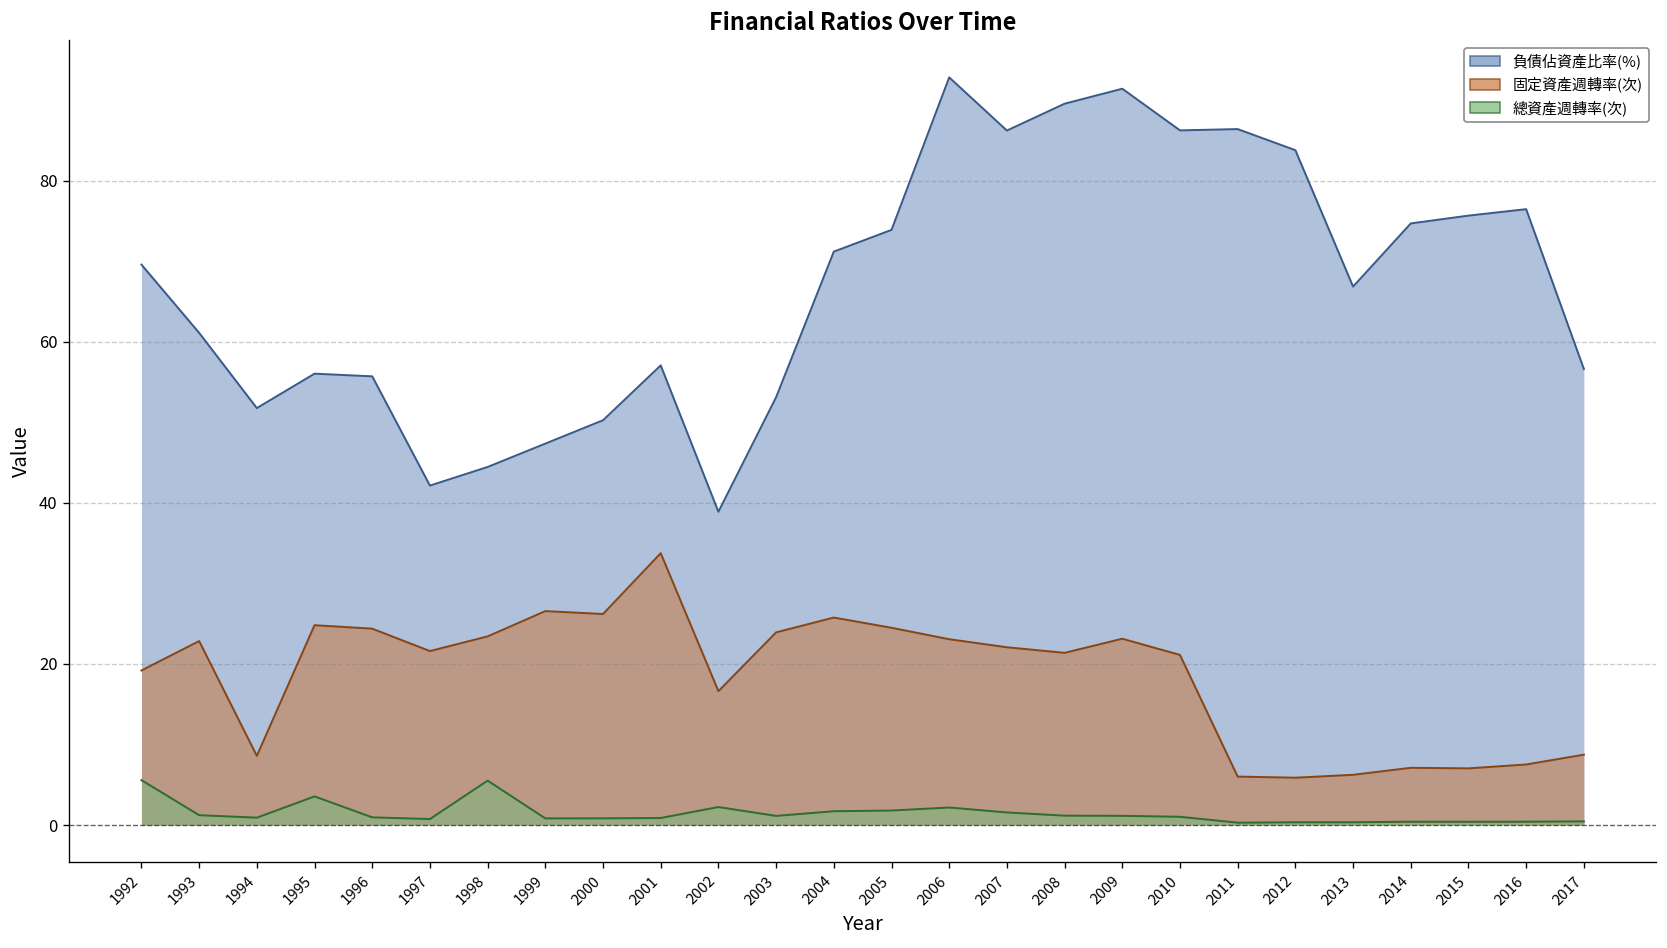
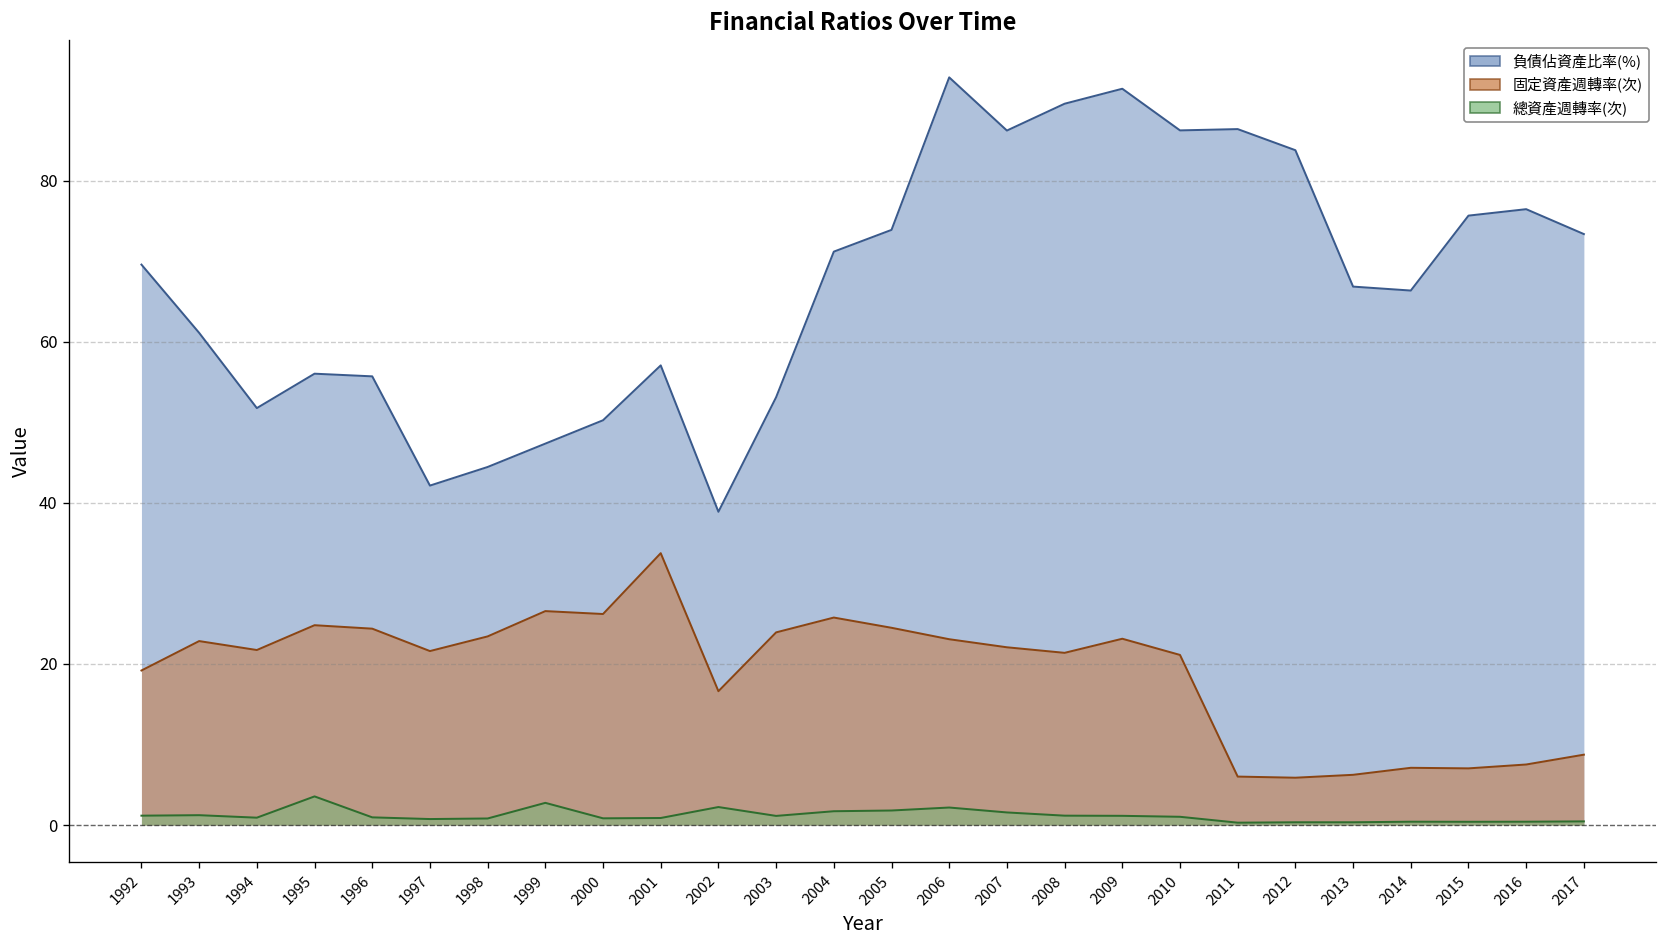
  {
    "負債佔資產比率(%)": {
      "1992": 70,
      "1993": 61,
      "1994": 52,
      "1995": 56,
      "1996": 56,
      "1997": 42,
      "1998": 44,
      "1999": 47,
      "2000": 50,
      "2001": 57,
      "2002": 39,
      "2003": 53,
      "2004": 71,
      "2005": 74,
      "2006": 93,
      "2007": 86,
      "2008": 90,
      "2009": 91,
      "2010": 86,
      "2011": 86,
      "2012": 84,
      "2013": 67,
-     "2014": 75,
+     "2014": 66,
      "2015": 76,
      "2016": 76,
-     "2017": 57
+     "2017": 73
    },
    "固定資產週轉率(次)": {
      "1992": 19,
      "1993": 23,
-     "1994": 9,
+     "1994": 22,
      "1995": 25,
      "1996": 24,
      "1997": 22,
      "1998": 23,
      "1999": 27,
      "2000": 26,
      "2001": 34,
      "2002": 17,
      "2003": 24,
      "2004": 26,
      "2005": 24,
      "2006": 23,
      "2007": 22,
      "2008": 21,
      "2009": 23,
      "2010": 21,
      "2011": 6,
      "2012": 6,
      "2013": 6,
      "2014": 7,
      "2015": 7,
      "2016": 8,
      "2017": 9
    },
    "總資產週轉率(次)": {
-     "1992": 6,
+     "1992": 1,
      "1993": 1,
      "1994": 1,
      "1995": 4,
      "1996": 1,
      "1997": 1,
-     "1998": 6,
-     "1999": 1,
+     "1998": 1,
+     "1999": 3,
      "2000": 1,
      "2001": 1,
      "2002": 2,
      "2003": 1,
      "2004": 2,
      "2005": 2,
      "2006": 2,
      "2007": 2,
      "2008": 1,
      "2009": 1,
      "2010": 1,
      "2011": 0,
      "2012": 0,
      "2013": 0,
      "2014": 0,
      "2015": 0,
      "2016": 0,
      "2017": 0
    }
  }
